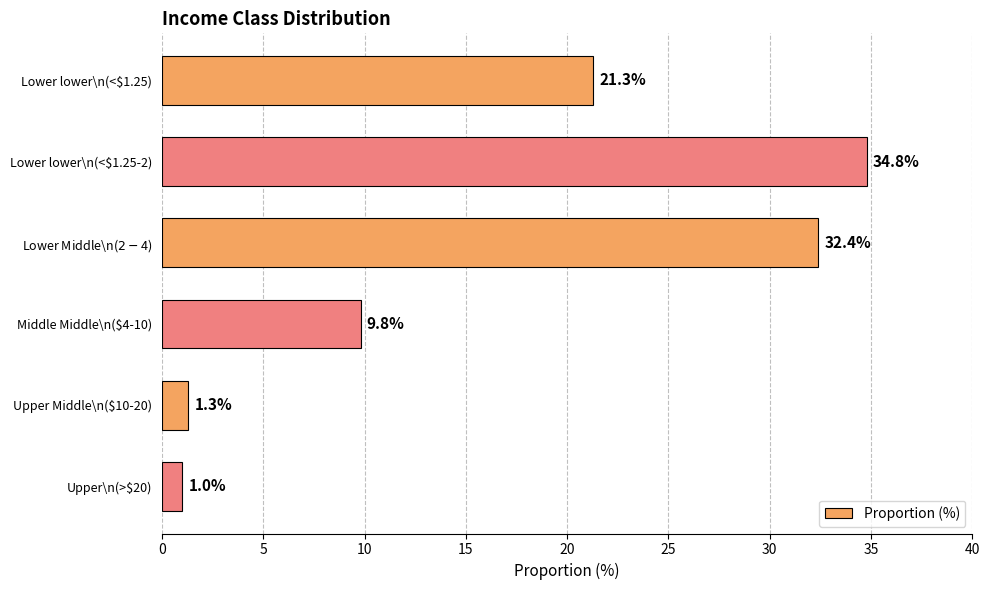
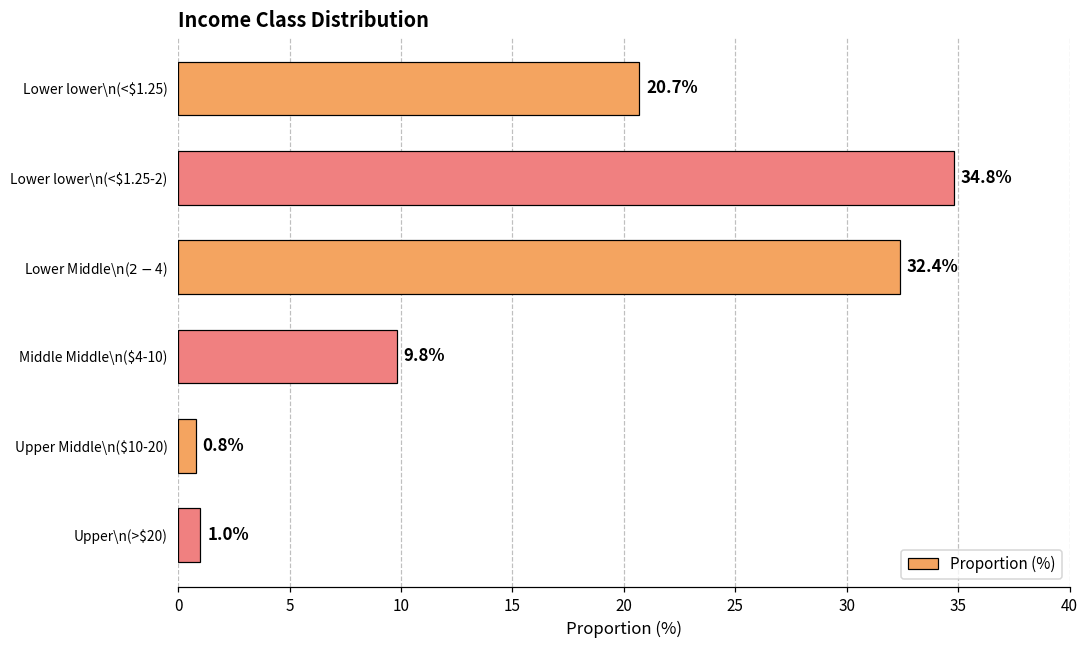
  {
-   "Lower lower\\n(<$1.25)": "21.3%",
+   "Lower lower\\n(<$1.25)": "20.7%",
    "Lower lower\\n(<$1.25-2)": "34.8%",
    "Middle Middle\\n($4-10)": "9.8%",
-   "Upper Middle\\n($10-20)": "1.3%",
+   "Upper Middle\\n($10-20)": "0.8%",
    "Upper\\n(>$20)": "1.0%"
  }
